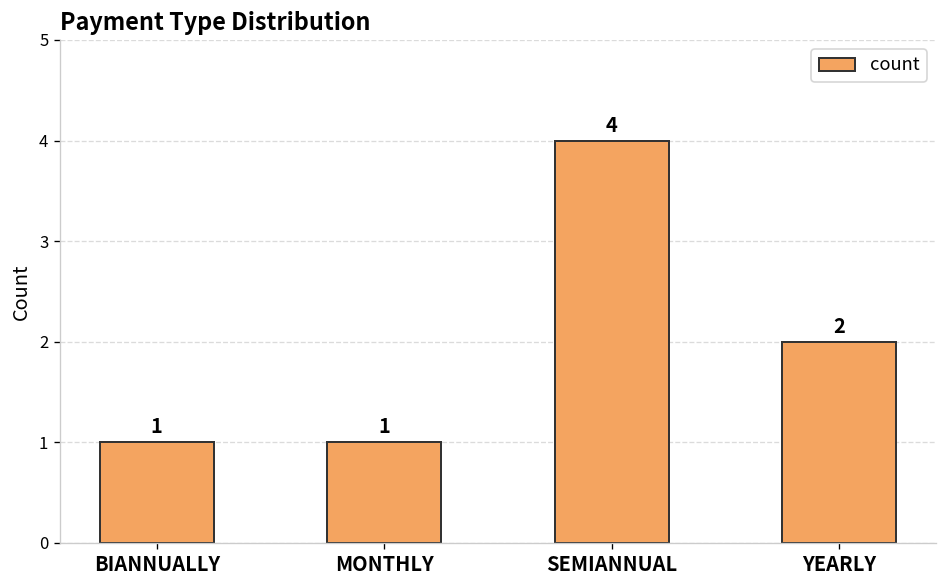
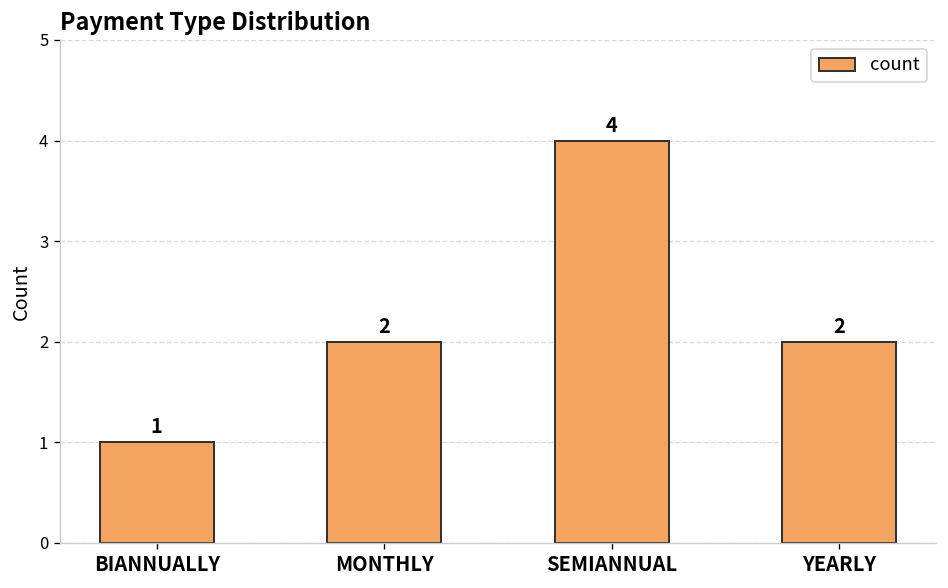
  {
    "BIANNUALLY": 1,
-   "MONTHLY": 1,
+   "MONTHLY": 2,
    "SEMIANNUAL": 4,
    "YEARLY": 2
  }
